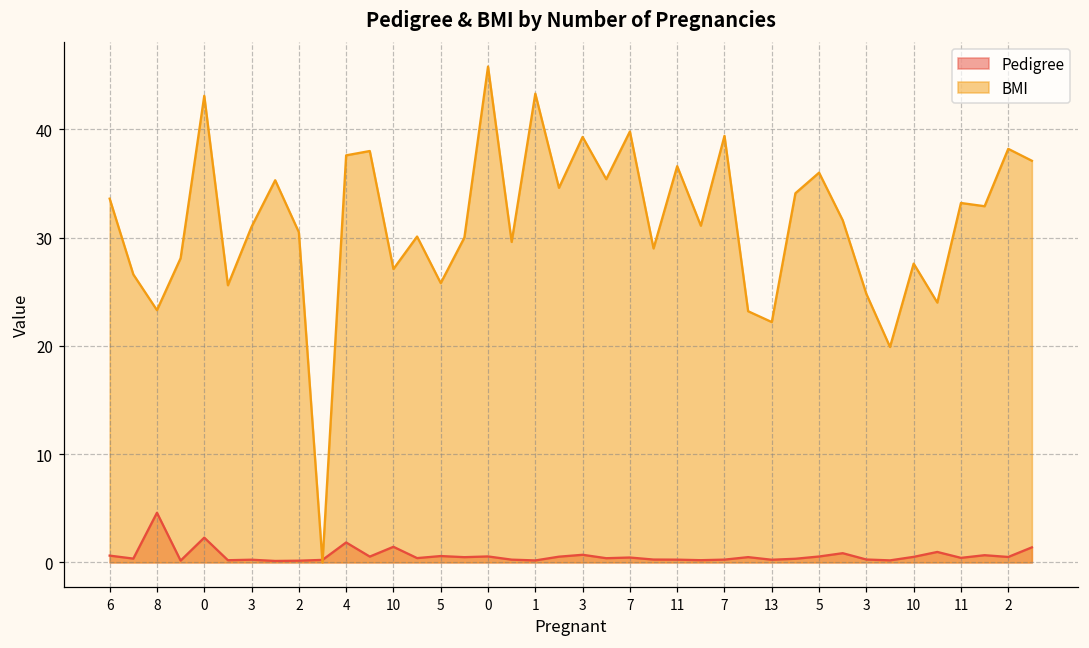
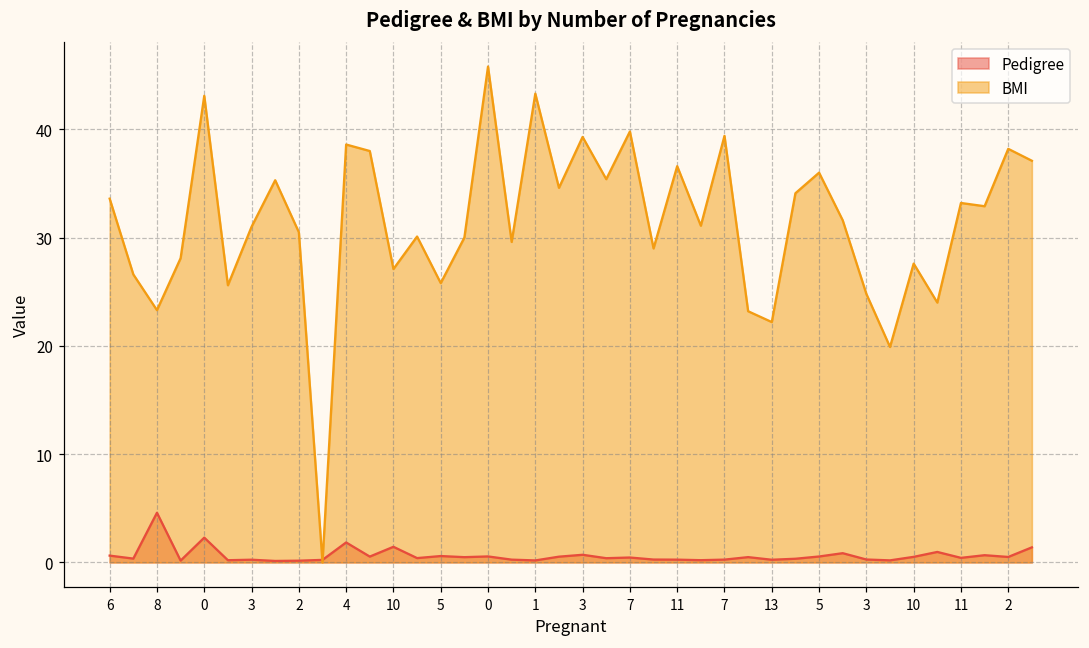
  {
    "Pedigree": {
      "6": 1,
      "8": 5,
      "4": 2
    },
    "BMI": {
      "6": 34,
      "8": 23,
-     "4": 38
+     "4": 39
    }
  }
